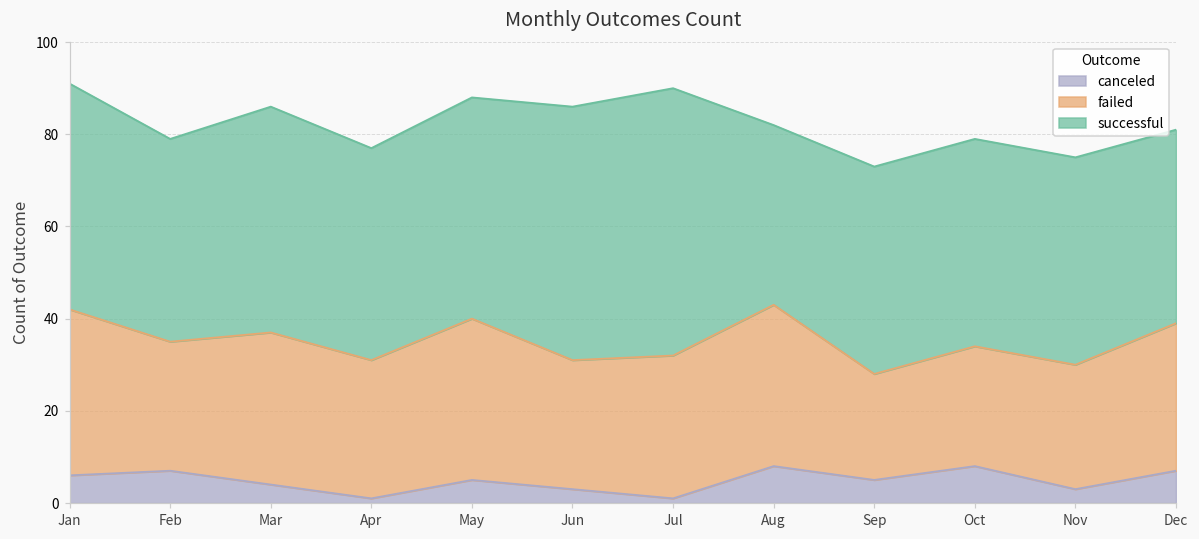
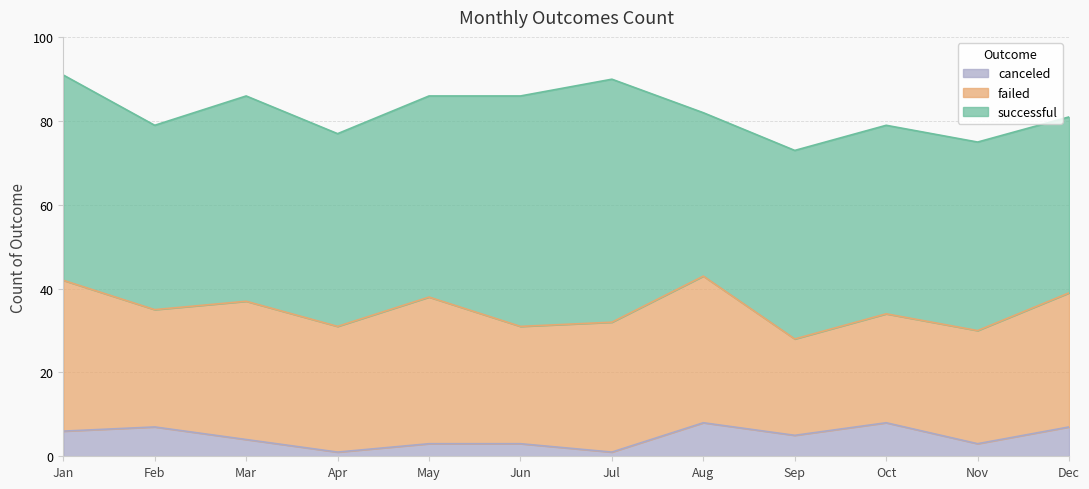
  {
    "canceled": {
      "Jan": 6,
      "Feb": 7,
      "Mar": 4,
      "Apr": 1,
-     "May": 5,
+     "May": 3,
      "Jun": 3,
      "Jul": 1,
      "Aug": 8,
      "Sep": 5,
      "Oct": 8,
      "Nov": 3,
      "Dec": 7
    },
    "failed": {
      "Jan": 36,
      "Feb": 28,
      "Mar": 33,
      "Apr": 30,
      "May": 35,
      "Jun": 28,
      "Jul": 31,
      "Aug": 35,
      "Sep": 23,
      "Oct": 26,
      "Nov": 27,
      "Dec": 32
    },
    "successful": {
      "Jan": 49,
      "Feb": 44,
      "Mar": 49,
      "Apr": 46,
      "May": 48,
      "Jun": 55,
      "Jul": 58,
      "Aug": 39,
      "Sep": 45,
      "Oct": 45,
      "Nov": 45,
      "Dec": 42
    }
  }
